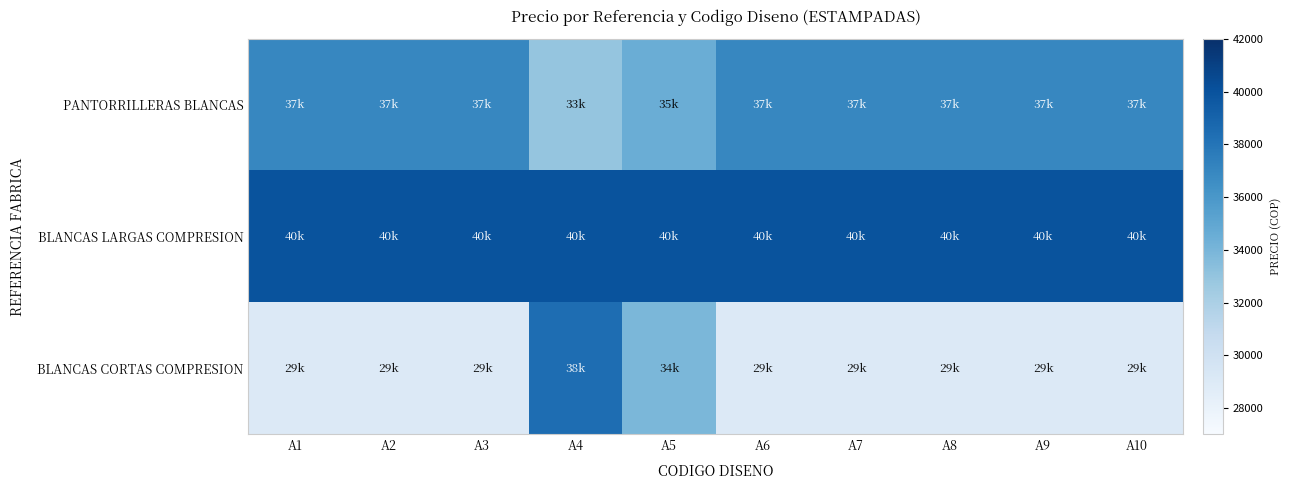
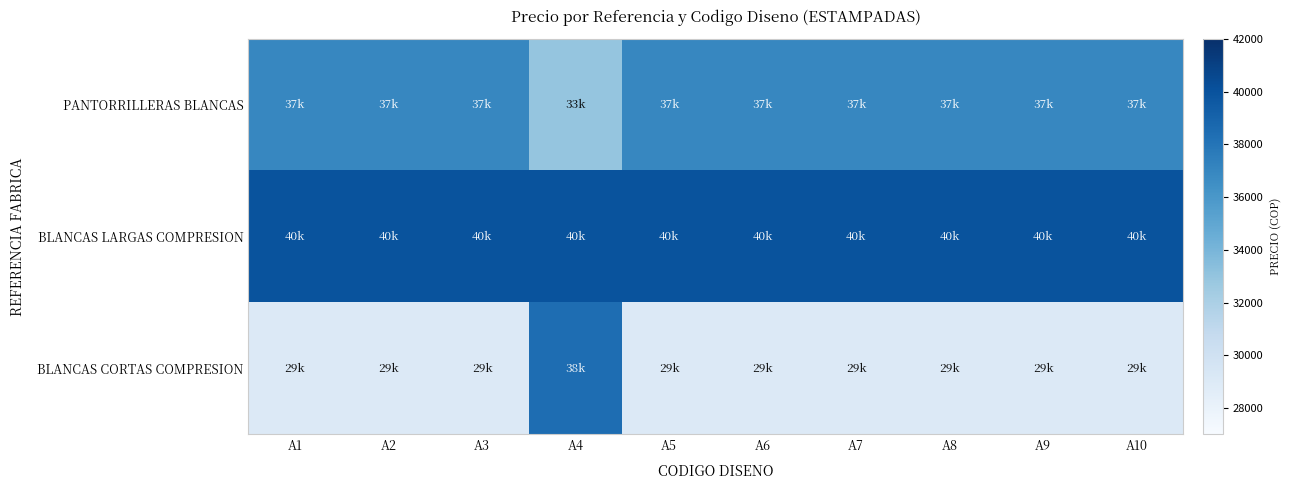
  {
    "PANTORRILLERAS BLANCAS": {
      "A1": "37k",
      "A2": "37k",
      "A3": "37k",
      "A4": "33k",
-     "A5": "35k",
+     "A5": "37k",
      "A6": "37k",
      "A7": "37k",
      "A8": "37k",
      "A9": "37k",
      "A10": "37k"
    },
    "BLANCAS LARGAS COMPRESION": {
      "A1": "40k",
      "A2": "40k",
      "A3": "40k",
      "A4": "40k",
      "A5": "40k",
      "A6": "40k",
      "A7": "40k",
      "A8": "40k",
      "A9": "40k",
      "A10": "40k"
    },
    "BLANCAS CORTAS COMPRESION": {
      "A1": "29k",
      "A2": "29k",
      "A3": "29k",
      "A4": "38k",
-     "A5": "34k",
+     "A5": "29k",
      "A6": "29k",
      "A7": "29k",
      "A8": "29k",
      "A9": "29k",
      "A10": "29k"
    }
  }
